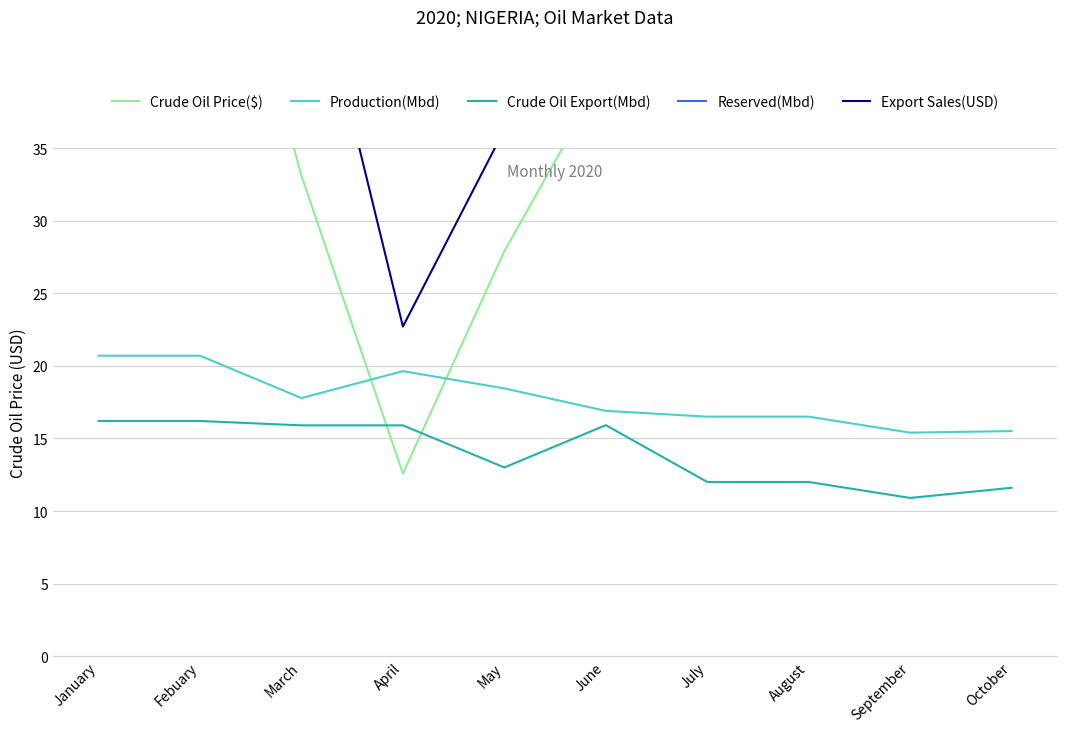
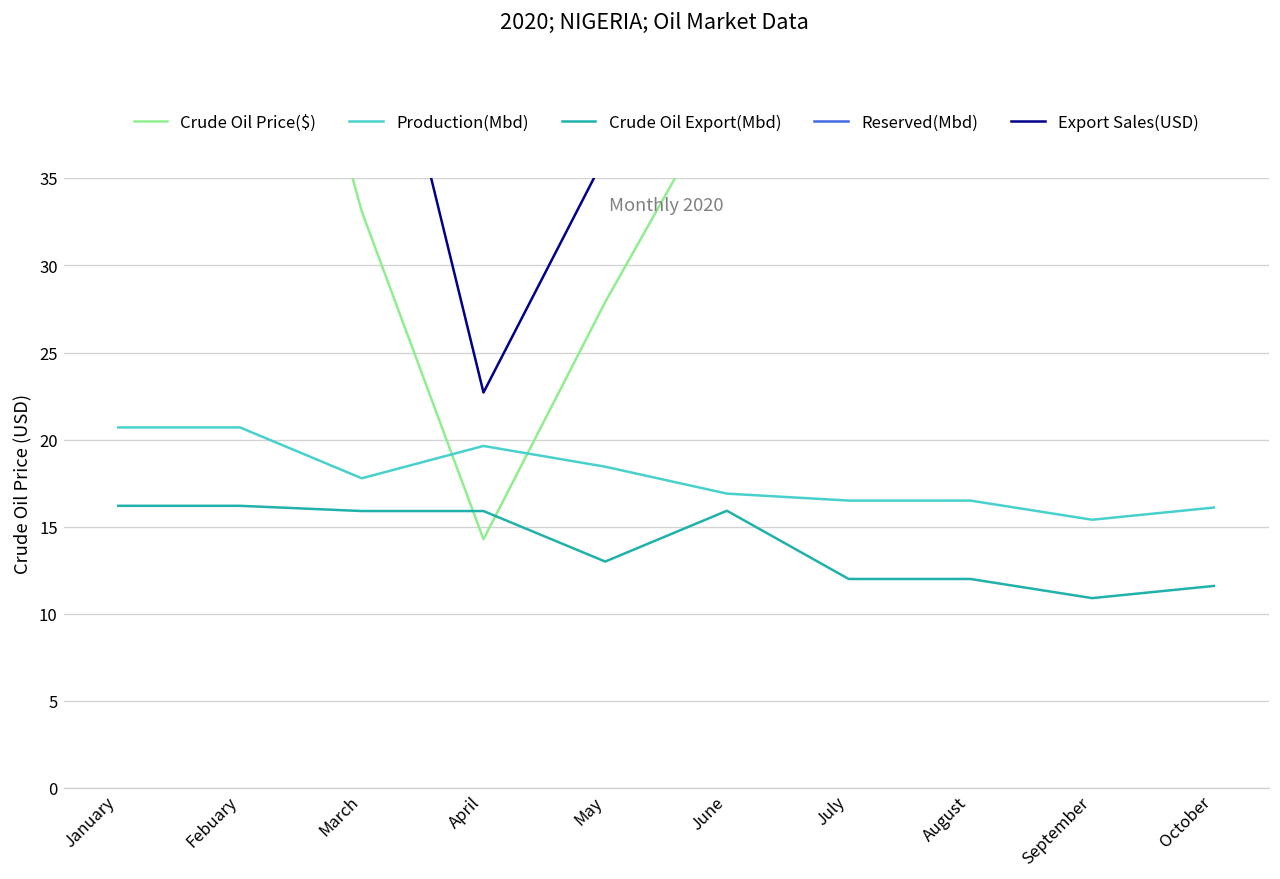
  {
    "Crude Oil Price($)": {
      "March": 33.1,
-     "April": 12.6,
+     "April": 14.3,
      "May": 27.9
    },
    "Production(Mbd)": {
      "January": 20.7,
      "Febuary": 20.7,
      "March": 17.8,
      "April": 19.6,
      "May": 18.4,
      "June": 16.9,
      "July": 16.5,
      "August": 16.5,
      "September": 15.4,
-     "October": 15.5
+     "October": 16.1
    },
    "Crude Oil Export(Mbd)": {
      "January": 16.2,
      "Febuary": 16.2,
      "March": 15.9,
      "April": 15.9,
      "May": 13.0,
      "June": 15.9,
      "July": 12.0,
      "August": 12.0,
      "September": 10.9,
      "October": 11.6
    },
    "Export Sales(USD)": {
      "April": 22.7
    }
  }
